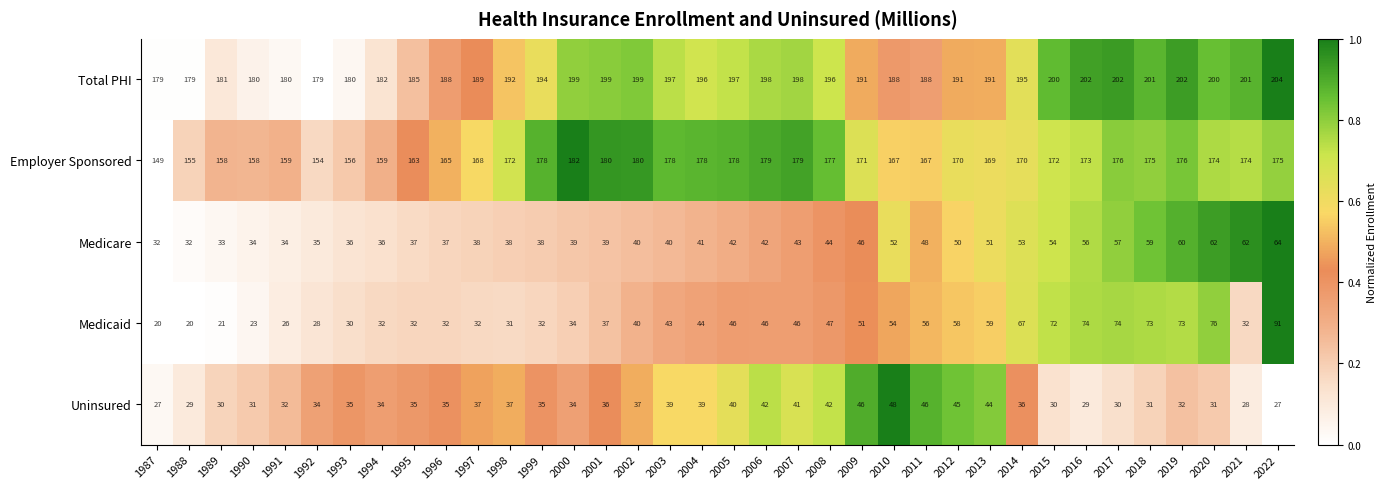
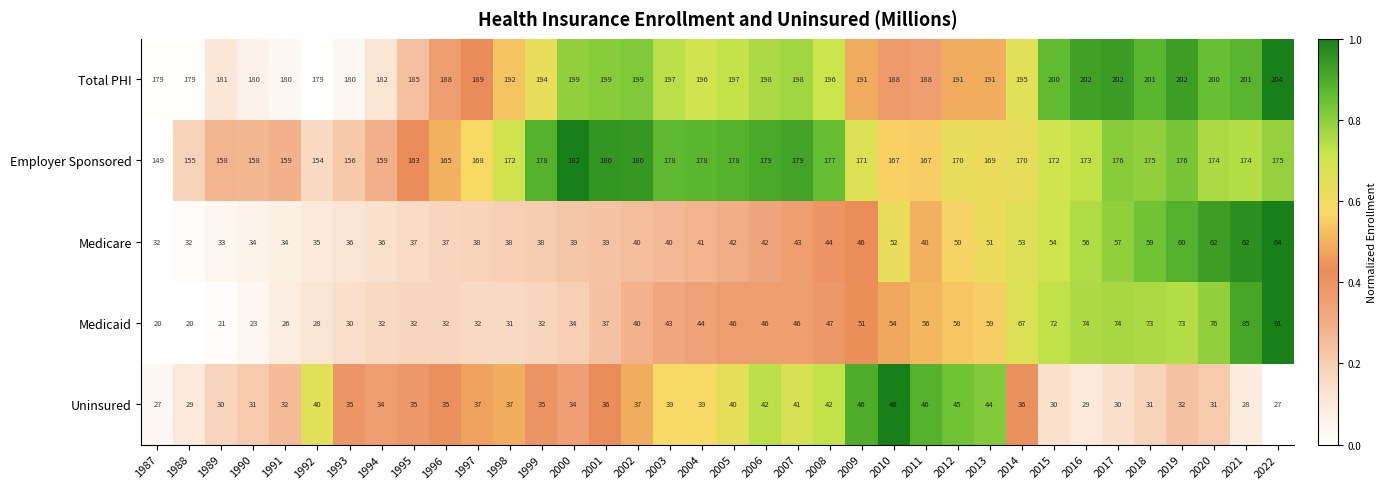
  {
    "Total PHI": {
      "1987": 179,
      "1988": 179,
      "1989": 181,
      "1990": 180,
      "1991": 180,
      "1992": 179,
      "1993": 180,
      "1994": 182,
      "1995": 185,
      "1996": 188,
      "1997": 189,
      "1998": 192,
      "1999": 194,
      "2000": 199,
      "2001": 199,
      "2002": 199,
      "2003": 197,
      "2004": 196,
      "2005": 197,
      "2006": 198,
      "2007": 198,
      "2008": 196,
      "2009": 191,
      "2010": 188,
      "2011": 188,
      "2012": 191,
      "2013": 191,
      "2014": 195,
      "2015": 200,
      "2016": 202,
      "2017": 202,
      "2018": 201,
      "2019": 202,
      "2020": 200,
      "2021": 201,
      "2022": 204
    },
    "Employer Sponsored": {
      "1987": 149,
      "1988": 155,
      "1989": 158,
      "1990": 158,
      "1991": 159,
      "1992": 154,
      "1993": 156,
      "1994": 159,
      "1995": 163,
      "1996": 165,
      "1997": 168,
      "1998": 172,
      "1999": 178,
      "2000": 182,
      "2001": 180,
      "2002": 180,
      "2003": 178,
      "2004": 178,
      "2005": 178,
      "2006": 179,
      "2007": 179,
      "2008": 177,
      "2009": 171,
      "2010": 167,
      "2011": 167,
      "2012": 170,
      "2013": 169,
      "2014": 170,
      "2015": 172,
      "2016": 173,
      "2017": 176,
      "2018": 175,
      "2019": 176,
      "2020": 174,
      "2021": 174,
      "2022": 175
    },
    "Medicare": {
      "1987": 32,
      "1988": 32,
      "1989": 33,
      "1990": 34,
      "1991": 34,
      "1992": 35,
      "1993": 36,
      "1994": 36,
      "1995": 37,
      "1996": 37,
      "1997": 38,
      "1998": 38,
      "1999": 38,
      "2000": 39,
      "2001": 39,
      "2002": 40,
      "2003": 40,
      "2004": 41,
      "2005": 42,
      "2006": 42,
      "2007": 43,
      "2008": 44,
      "2009": 46,
      "2010": 52,
      "2011": 48,
      "2012": 50,
      "2013": 51,
      "2014": 53,
      "2015": 54,
      "2016": 56,
      "2017": 57,
      "2018": 59,
      "2019": 60,
      "2020": 62,
      "2021": 62,
      "2022": 64
    },
    "Medicaid": {
      "1987": 20,
      "1988": 20,
      "1989": 21,
      "1990": 23,
      "1991": 26,
      "1992": 28,
      "1993": 30,
      "1994": 32,
      "1995": 32,
      "1996": 32,
      "1997": 32,
      "1998": 31,
      "1999": 32,
      "2000": 34,
      "2001": 37,
      "2002": 40,
      "2003": 43,
      "2004": 44,
      "2005": 46,
      "2006": 46,
      "2007": 46,
      "2008": 47,
      "2009": 51,
      "2010": 54,
      "2011": 56,
      "2012": 58,
      "2013": 59,
      "2014": 67,
      "2015": 72,
      "2016": 74,
      "2017": 74,
      "2018": 73,
      "2019": 73,
      "2020": 76,
-     "2021": 32,
+     "2021": 85,
      "2022": 91
    },
    "Uninsured": {
      "1987": 27,
      "1988": 29,
      "1989": 30,
      "1990": 31,
      "1991": 32,
-     "1992": 34,
+     "1992": 40,
      "1993": 35,
      "1994": 34,
      "1995": 35,
      "1996": 35,
      "1997": 37,
      "1998": 37,
      "1999": 35,
      "2000": 34,
      "2001": 36,
      "2002": 37,
      "2003": 39,
      "2004": 39,
      "2005": 40,
      "2006": 42,
      "2007": 41,
      "2008": 42,
      "2009": 46,
      "2010": 48,
      "2011": 46,
      "2012": 45,
      "2013": 44,
      "2014": 36,
      "2015": 30,
      "2016": 29,
      "2017": 30,
      "2018": 31,
      "2019": 32,
      "2020": 31,
      "2021": 28,
      "2022": 27
    }
  }
